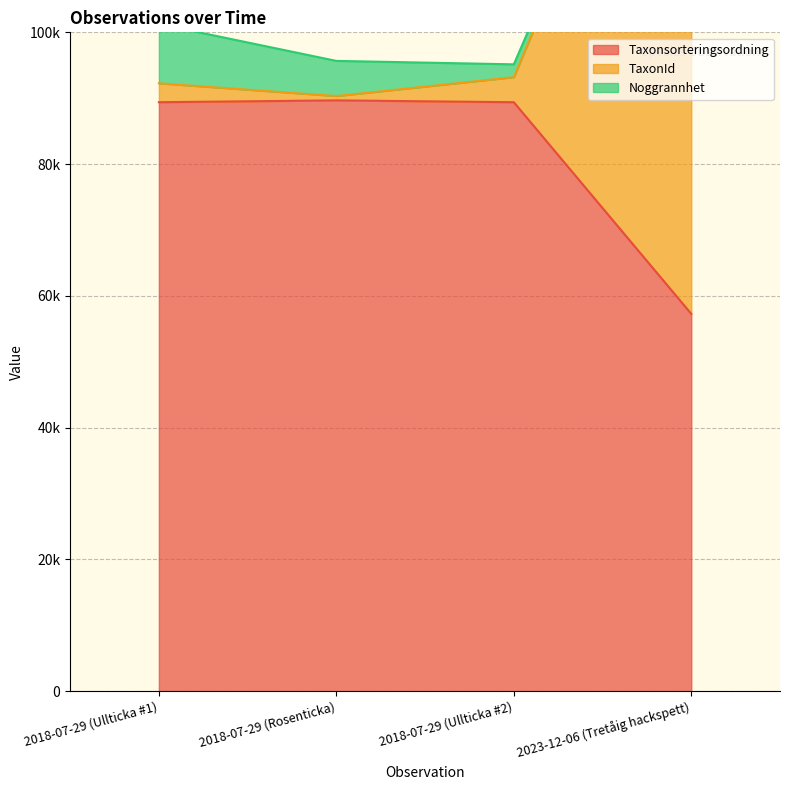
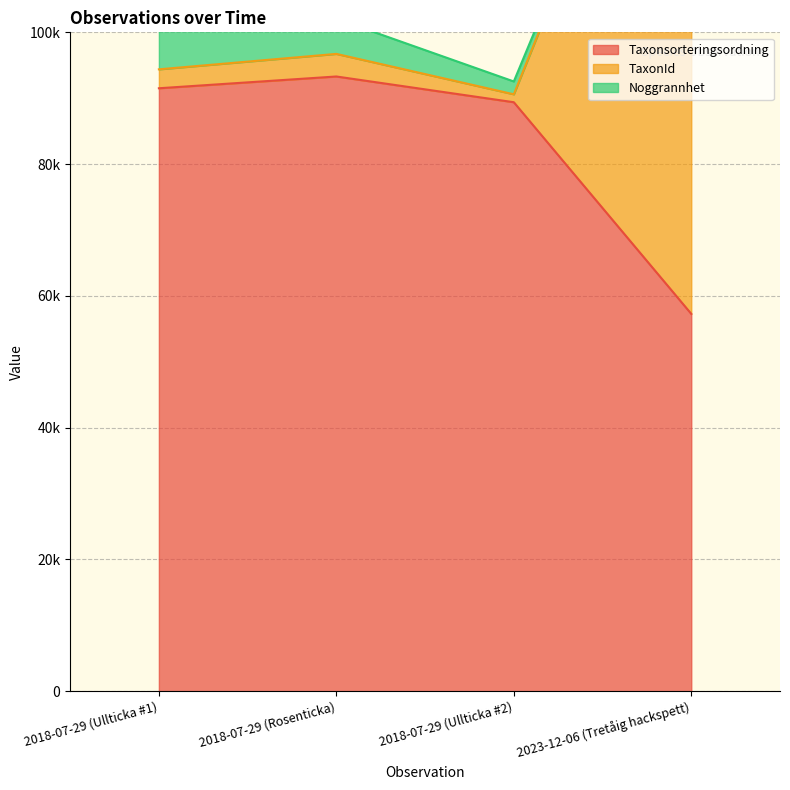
  {
    "Taxonsorteringsordning": {
-     "2018-07-29 (Ullticka #1)": 89000,
-     "2018-07-29 (Rosenticka)": 90000,
+     "2018-07-29 (Ullticka #1)": 92000,
+     "2018-07-29 (Rosenticka)": 93000,
      "2018-07-29 (Ullticka #2)": 89000,
      "2023-12-06 (Tretåig hackspett)": 57000
    },
    "TaxonId": {
      "2018-07-29 (Ullticka #1)": 3000,
-     "2018-07-29 (Rosenticka)": 1000,
-     "2018-07-29 (Ullticka #2)": 4000
+     "2018-07-29 (Rosenticka)": 3000,
+     "2018-07-29 (Ullticka #2)": 1000
    },
    "Noggrannhet": {
      "2018-07-29 (Ullticka #2)": 2000
    }
  }
